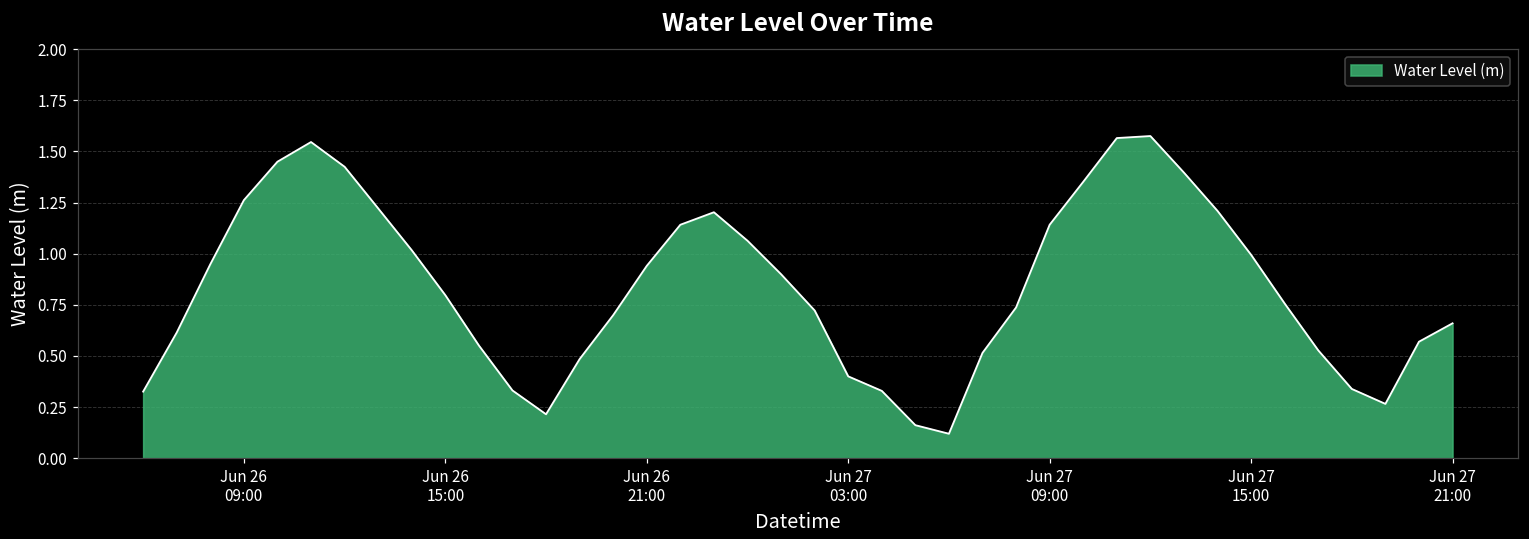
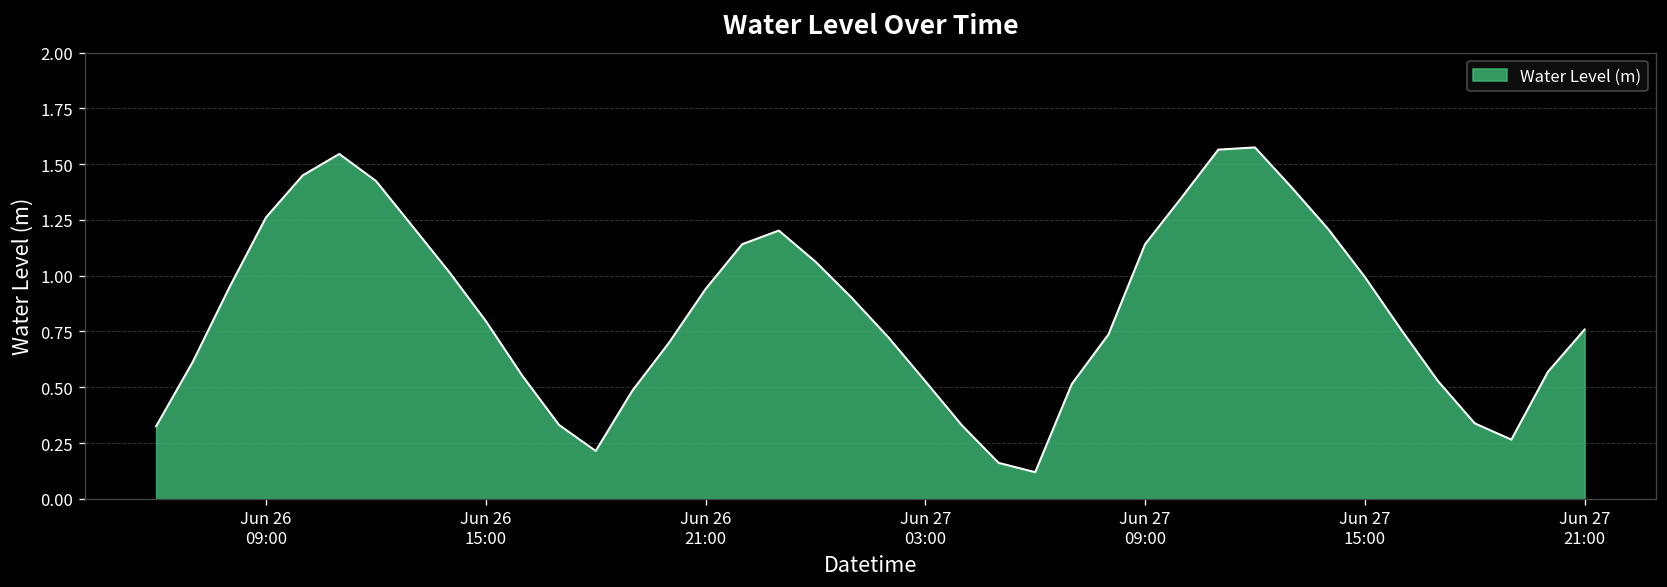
  {
    "Jun 26 09:00": 1.26,
    "Jun 26 15:00": 0.80,
    "Jun 26 21:00": 0.94,
-   "Jun 27 03:00": 0.40,
+   "Jun 27 03:00": 0.53,
    "Jun 27 09:00": 1.14,
    "Jun 27 15:00": 0.99,
-   "Jun 27 21:00": 0.66
+   "Jun 27 21:00": 0.76
  }
